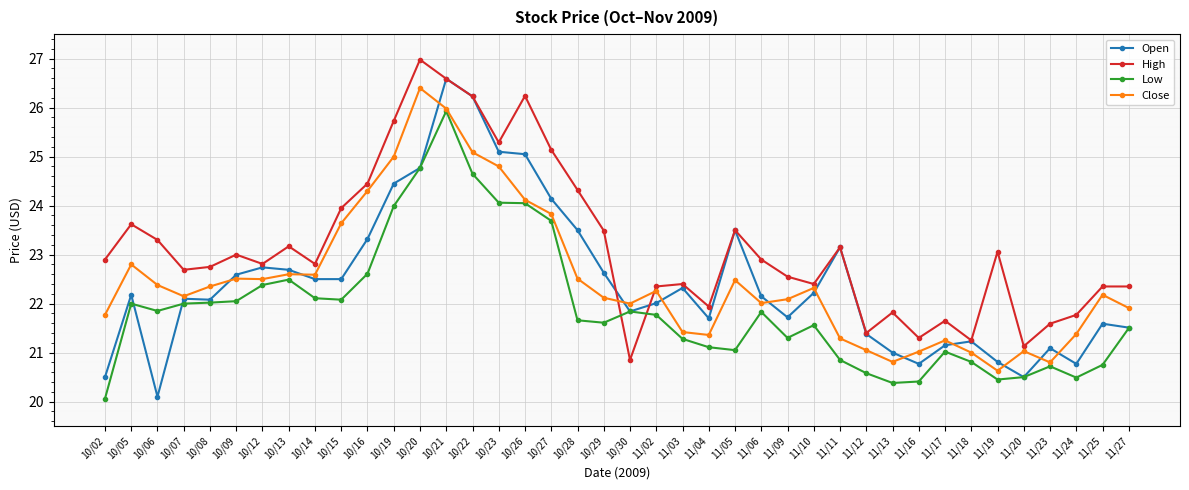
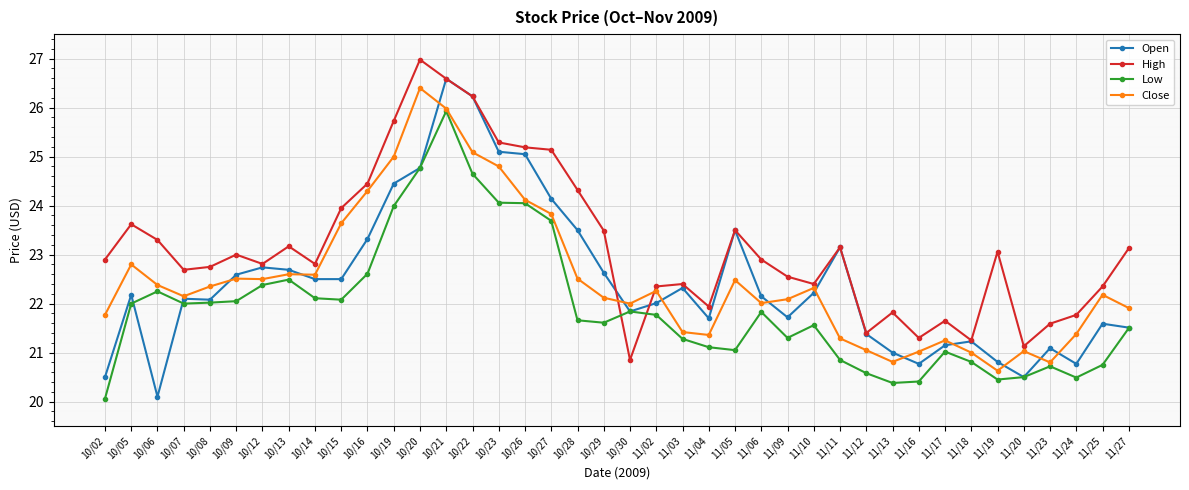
  {
    "Open": {
      "10/02": 20.5,
      "10/05": 22.2,
      "10/06": 20.1,
      "10/08": 22.1,
      "10/09": 22.6,
      "10/12": 22.7,
      "10/13": 22.7,
      "10/14": 22.5,
      "10/15": 22.5,
      "10/16": 23.3,
      "10/19": 24.5,
      "10/23": 25.1,
      "10/26": 25.1,
      "10/27": 24.1,
      "10/28": 23.5,
      "10/29": 22.6,
      "11/02": 22.0,
      "11/03": 22.3,
      "11/04": 21.7,
      "11/06": 22.2,
      "11/09": 21.7,
      "11/10": 22.2,
      "11/13": 21.0,
      "11/16": 20.8,
      "11/17": 21.2,
      "11/19": 20.8,
      "11/23": 21.1,
      "11/24": 20.8,
      "11/25": 21.6
    },
    "High": {
      "10/02": 22.9,
      "10/05": 23.6,
      "10/06": 23.3,
      "10/07": 22.7,
      "10/08": 22.8,
      "10/09": 23.0,
      "10/12": 22.8,
      "10/13": 23.2,
      "10/14": 22.8,
      "10/15": 24.0,
      "10/16": 24.5,
      "10/19": 25.7,
      "10/20": 27.0,
      "10/23": 25.3,
-     "10/26": 26.2,
+     "10/26": 25.2,
      "10/27": 25.1,
      "10/28": 24.3,
      "10/29": 23.5,
      "10/30": 20.9,
      "11/02": 22.4,
      "11/03": 22.4,
      "11/04": 21.9,
      "11/06": 22.9,
      "11/09": 22.6,
      "11/10": 22.4,
      "11/13": 21.8,
      "11/16": 21.3,
      "11/17": 21.7,
      "11/19": 23.1,
      "11/20": 21.1,
      "11/23": 21.6,
      "11/24": 21.8,
      "11/25": 22.4,
-     "11/27": 22.4
+     "11/27": 23.1
    },
    "Low": {
      "10/02": 20.1,
      "10/05": 22.0,
-     "10/06": 21.9,
+     "10/06": 22.3,
      "10/07": 22.0,
      "10/08": 22.0,
      "10/09": 22.1,
      "10/12": 22.4,
      "10/13": 22.5,
      "10/14": 22.1,
      "10/15": 22.1,
      "10/16": 22.6,
      "10/19": 24.0,
      "10/22": 24.7,
      "10/23": 24.1,
      "10/26": 24.1,
      "10/27": 23.7,
      "10/28": 21.7,
      "10/29": 21.6,
      "11/02": 21.8,
      "11/03": 21.3,
      "11/04": 21.1,
      "11/05": 21.1,
      "11/06": 21.8,
      "11/09": 21.3,
      "11/10": 21.6,
      "11/11": 20.9,
      "11/12": 20.6,
      "11/13": 20.4,
      "11/16": 20.4,
      "11/17": 21.0,
      "11/18": 20.8,
      "11/19": 20.5,
      "11/23": 20.7,
      "11/24": 20.5,
      "11/25": 20.8
    },
    "Close": {
      "10/02": 21.8,
      "10/05": 22.8,
      "10/06": 22.4,
      "10/08": 22.4,
      "10/09": 22.5,
      "10/12": 22.5,
      "10/13": 22.6,
      "10/14": 22.6,
      "10/15": 23.6,
      "10/16": 24.3,
      "10/19": 25.0,
      "10/20": 26.4,
      "10/22": 25.1,
      "10/23": 24.8,
      "10/26": 24.1,
      "10/27": 23.8,
      "10/28": 22.5,
      "10/29": 22.1,
      "10/30": 22.0,
      "11/02": 22.3,
      "11/03": 21.4,
      "11/04": 21.4,
      "11/05": 22.5,
      "11/06": 22.0,
      "11/09": 22.1,
      "11/10": 22.3,
      "11/11": 21.3,
      "11/12": 21.1,
      "11/13": 20.8,
      "11/16": 21.0,
      "11/17": 21.3,
      "11/18": 21.0,
      "11/19": 20.6,
      "11/20": 21.0,
      "11/23": 20.8,
      "11/24": 21.4,
      "11/25": 22.2,
      "11/27": 21.9
    }
  }
